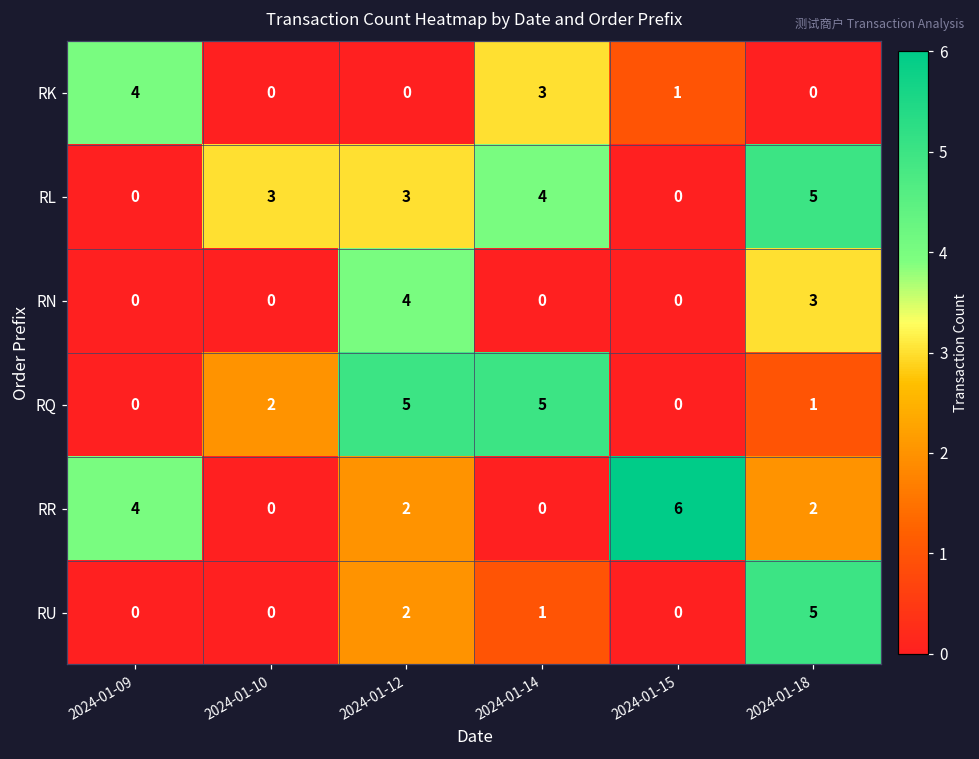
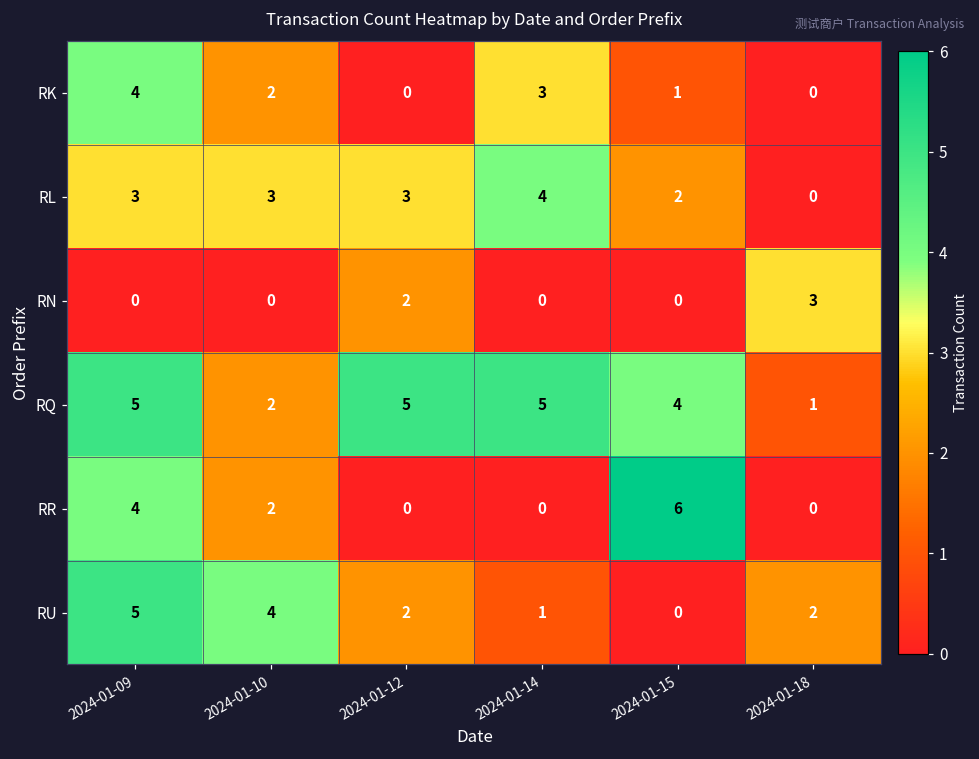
  {
    "RK": {
      "2024-01-09": 4,
-     "2024-01-10": 0,
+     "2024-01-10": 2,
      "2024-01-12": 0,
      "2024-01-14": 3,
      "2024-01-15": 1,
      "2024-01-18": 0
    },
    "RL": {
-     "2024-01-09": 0,
+     "2024-01-09": 3,
      "2024-01-10": 3,
      "2024-01-12": 3,
      "2024-01-14": 4,
-     "2024-01-15": 0,
-     "2024-01-18": 5
+     "2024-01-15": 2,
+     "2024-01-18": 0
    },
    "RN": {
      "2024-01-09": 0,
      "2024-01-10": 0,
-     "2024-01-12": 4,
+     "2024-01-12": 2,
      "2024-01-14": 0,
      "2024-01-15": 0,
      "2024-01-18": 3
    },
    "RQ": {
-     "2024-01-09": 0,
+     "2024-01-09": 5,
      "2024-01-10": 2,
      "2024-01-12": 5,
      "2024-01-14": 5,
-     "2024-01-15": 0,
+     "2024-01-15": 4,
      "2024-01-18": 1
    },
    "RR": {
      "2024-01-09": 4,
-     "2024-01-10": 0,
-     "2024-01-12": 2,
+     "2024-01-10": 2,
+     "2024-01-12": 0,
      "2024-01-14": 0,
      "2024-01-15": 6,
-     "2024-01-18": 2
+     "2024-01-18": 0
    },
    "RU": {
-     "2024-01-09": 0,
-     "2024-01-10": 0,
+     "2024-01-09": 5,
+     "2024-01-10": 4,
      "2024-01-12": 2,
      "2024-01-14": 1,
      "2024-01-15": 0,
-     "2024-01-18": 5
+     "2024-01-18": 2
    }
  }
